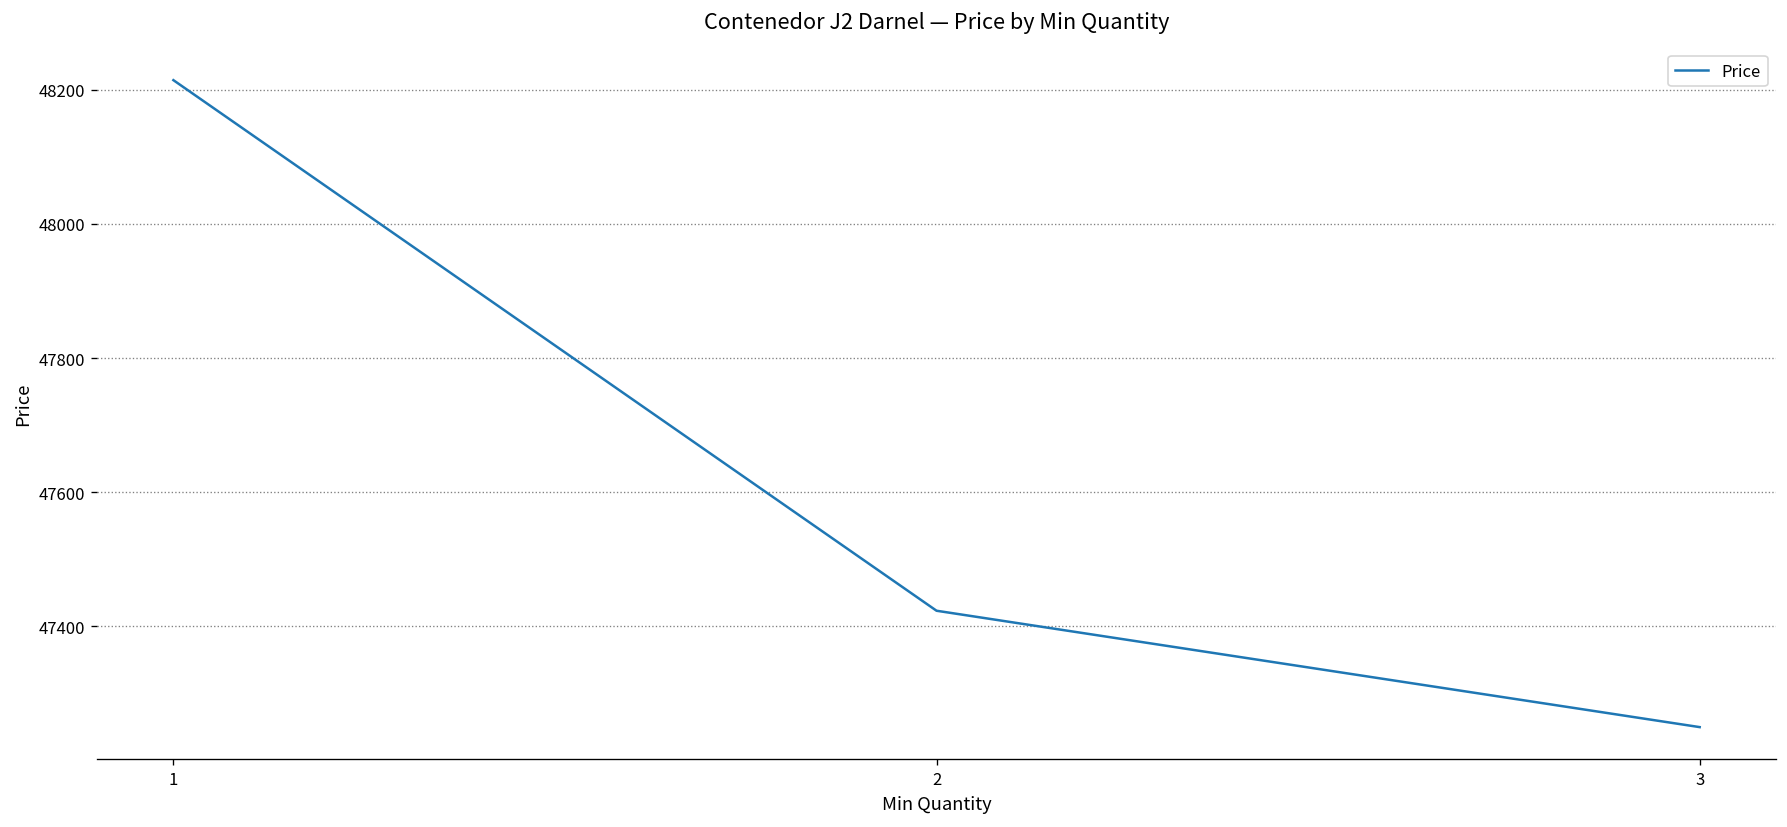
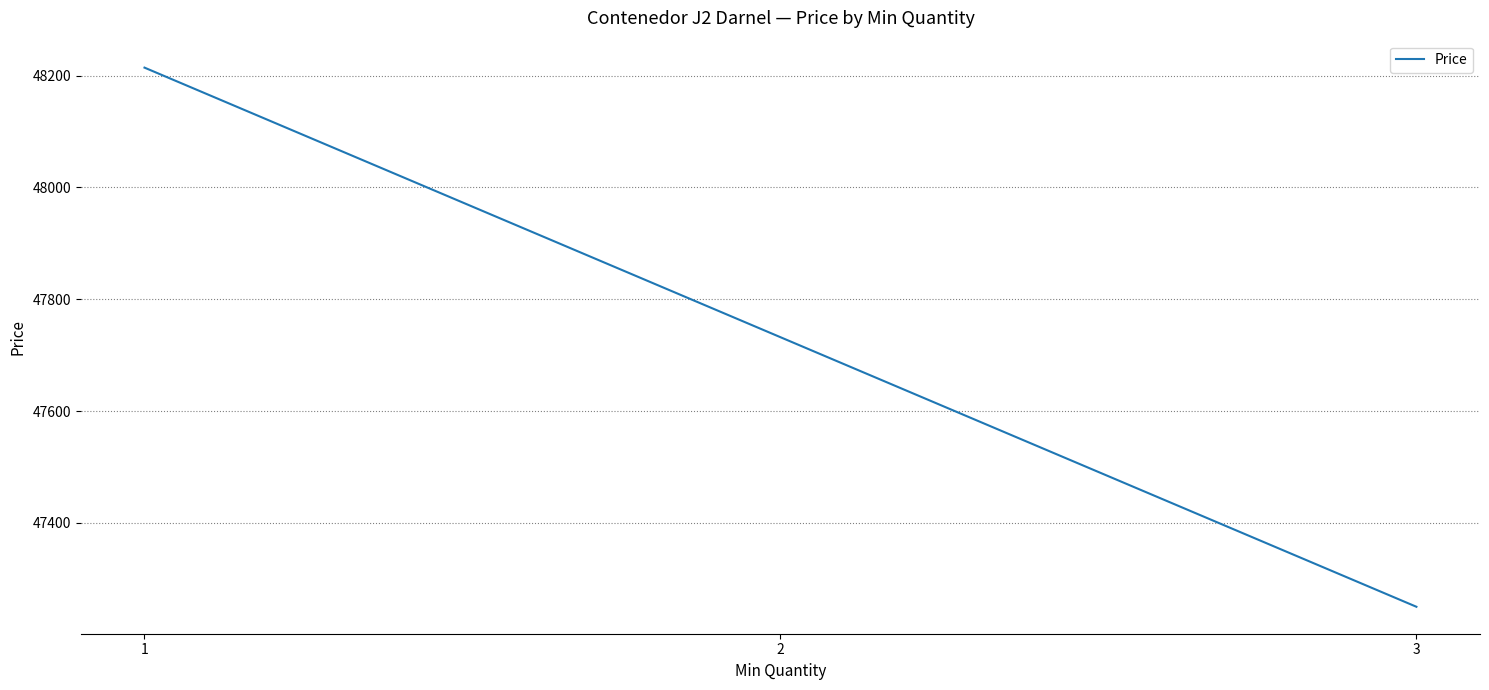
  {
    "1": 48210,
-   "2": 47420,
+   "2": 47730,
    "3": 47250
  }
